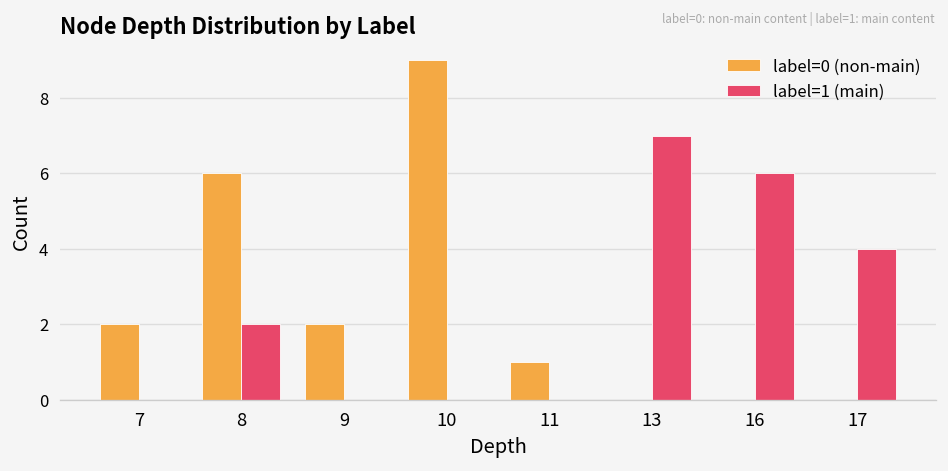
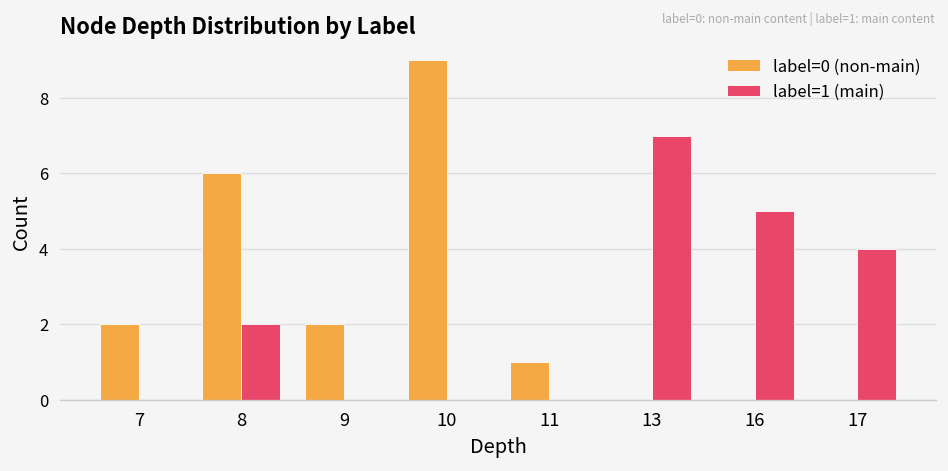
  {
    "label=0 (non-main)": {
      "7": 2,
      "8": 6,
      "9": 2,
      "10": 9,
      "11": 1,
      "13": 0,
      "16": 0,
      "17": 0
    },
    "label=1 (main)": {
      "7": 0,
      "8": 2,
      "9": 0,
      "10": 0,
      "11": 0,
      "13": 7,
-     "16": 6,
+     "16": 5,
      "17": 4
    }
  }
